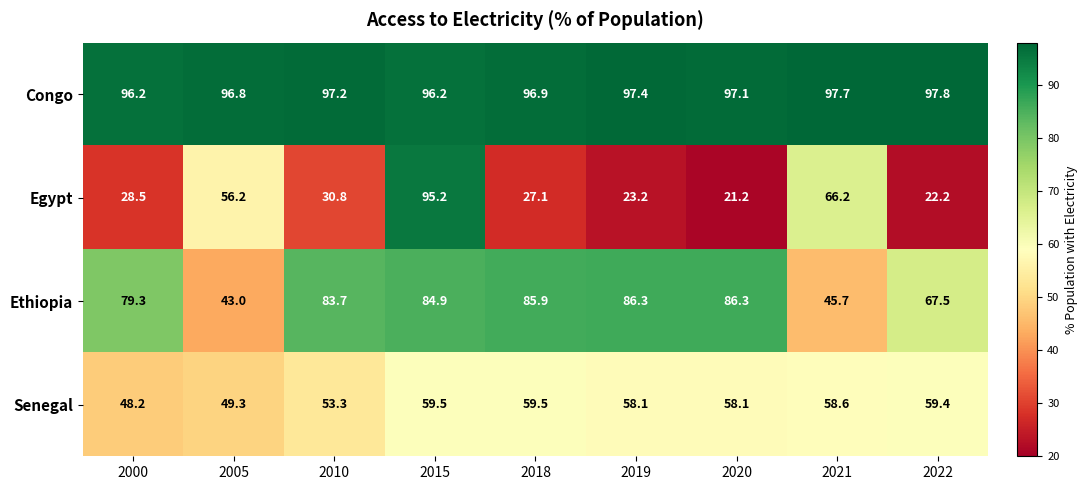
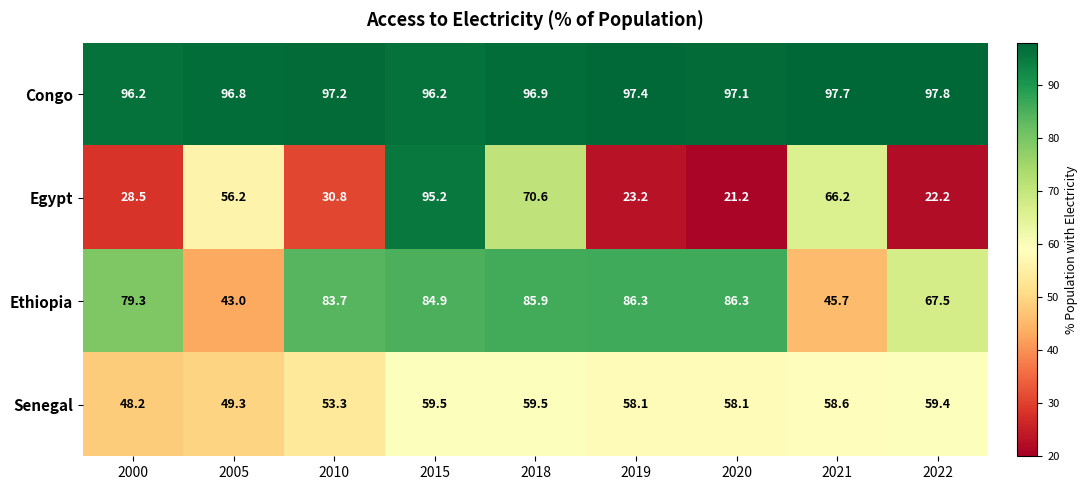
  {
    "Congo": {
      "2000": 96.2,
      "2005": 96.8,
      "2010": 97.2,
      "2015": 96.2,
      "2018": 96.9,
      "2019": 97.4,
      "2020": 97.1,
      "2021": 97.7,
      "2022": 97.8
    },
    "Egypt": {
      "2000": 28.5,
      "2005": 56.2,
      "2010": 30.8,
      "2015": 95.2,
-     "2018": 27.1,
+     "2018": 70.6,
      "2019": 23.2,
      "2020": 21.2,
      "2021": 66.2,
      "2022": 22.2
    },
    "Ethiopia": {
      "2000": 79.3,
      "2005": 43.0,
      "2010": 83.7,
      "2015": 84.9,
      "2018": 85.9,
      "2019": 86.3,
      "2020": 86.3,
      "2021": 45.7,
      "2022": 67.5
    },
    "Senegal": {
      "2000": 48.2,
      "2005": 49.3,
      "2010": 53.3,
      "2015": 59.5,
      "2018": 59.5,
      "2019": 58.1,
      "2020": 58.1,
      "2021": 58.6,
      "2022": 59.4
    }
  }
